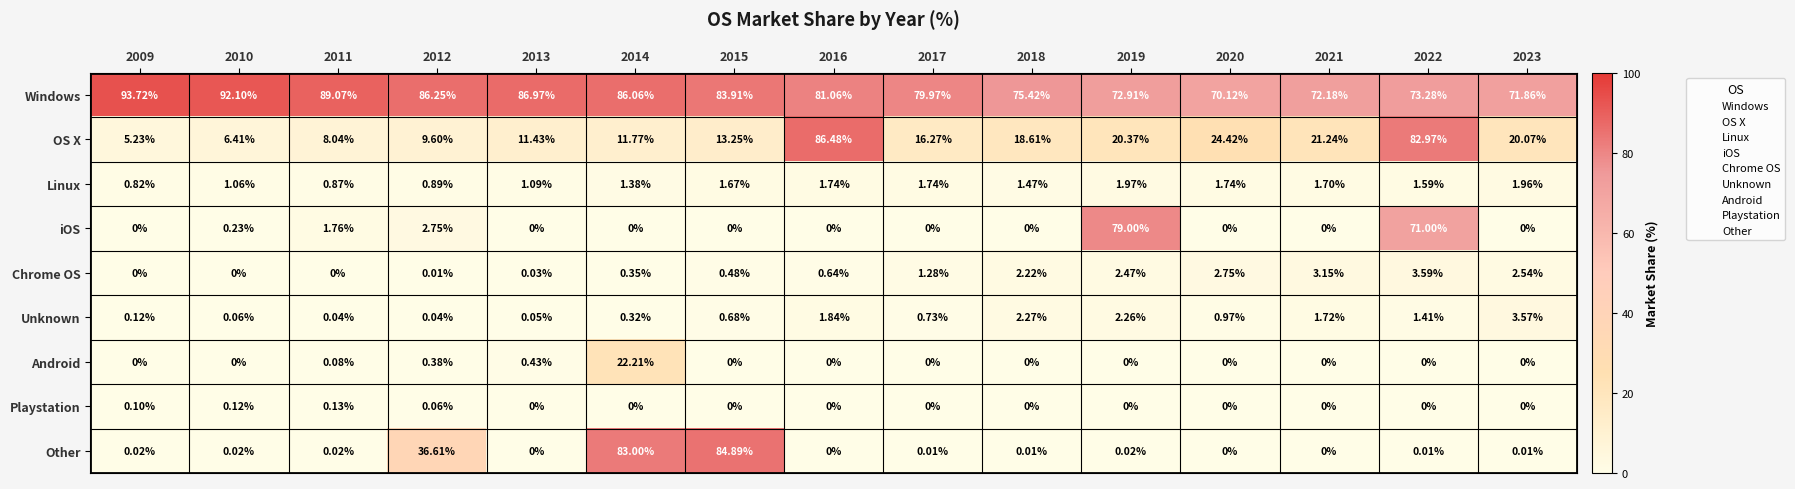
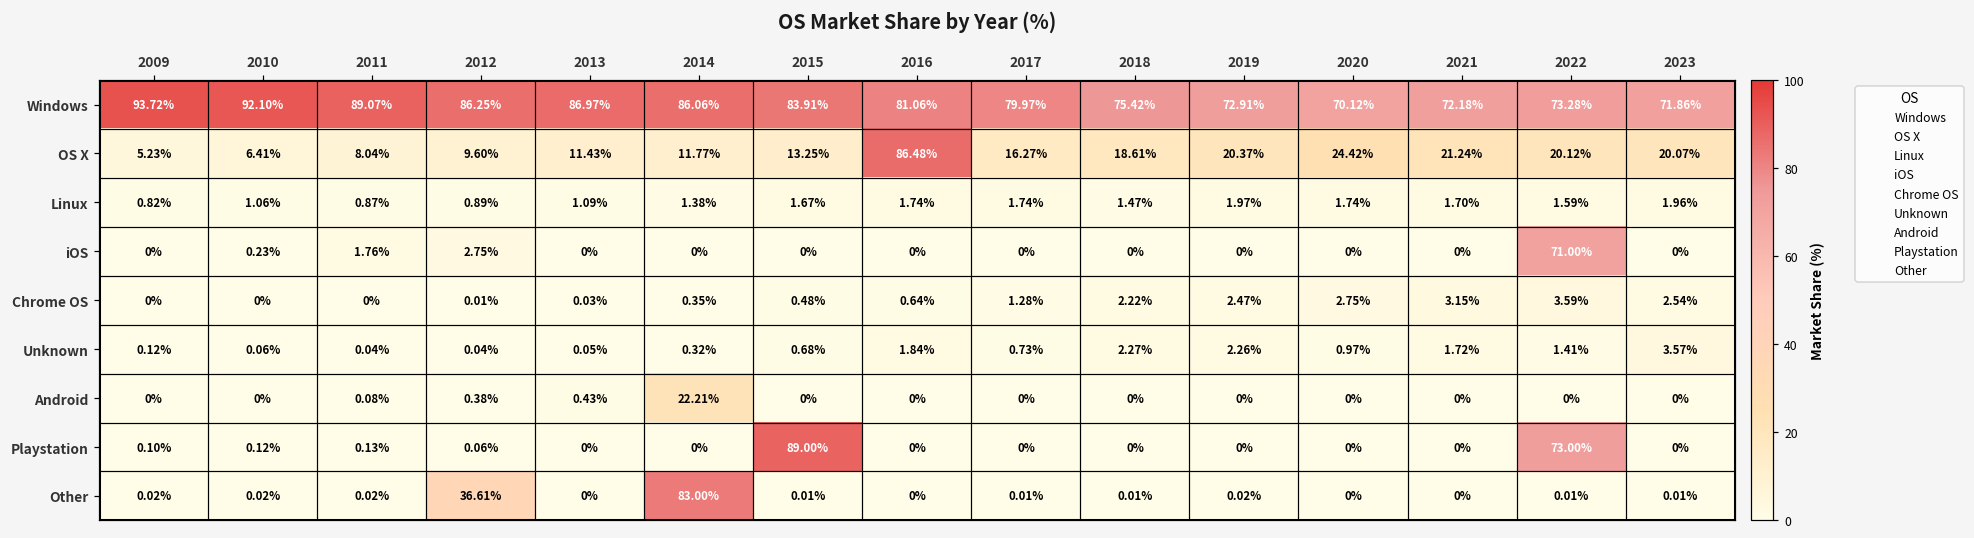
  {
    "Windows": {
      "2009": "93.72%",
      "2010": "92.10%",
      "2011": "89.07%",
      "2012": "86.25%",
      "2013": "86.97%",
      "2014": "86.06%",
      "2015": "83.91%",
      "2016": "81.06%",
      "2017": "79.97%",
      "2018": "75.42%",
      "2019": "72.91%",
      "2020": "70.12%",
      "2021": "72.18%",
      "2022": "73.28%",
      "2023": "71.86%"
    },
    "OS X": {
      "2009": "5.23%",
      "2010": "6.41%",
      "2011": "8.04%",
      "2012": "9.60%",
      "2013": "11.43%",
      "2014": "11.77%",
      "2015": "13.25%",
      "2016": "86.48%",
      "2017": "16.27%",
      "2018": "18.61%",
      "2019": "20.37%",
      "2020": "24.42%",
      "2021": "21.24%",
-     "2022": "82.97%",
+     "2022": "20.12%",
      "2023": "20.07%"
    },
    "Linux": {
      "2009": "0.82%",
      "2010": "1.06%",
      "2011": "0.87%",
      "2012": "0.89%",
      "2013": "1.09%",
      "2014": "1.38%",
      "2015": "1.67%",
      "2016": "1.74%",
      "2017": "1.74%",
      "2018": "1.47%",
      "2019": "1.97%",
      "2020": "1.74%",
      "2021": "1.70%",
      "2022": "1.59%",
      "2023": "1.96%"
    },
    "iOS": {
      "2009": "0%",
      "2010": "0.23%",
      "2011": "1.76%",
      "2012": "2.75%",
      "2013": "0%",
      "2014": "0%",
      "2015": "0%",
      "2016": "0%",
      "2017": "0%",
      "2018": "0%",
-     "2019": "79.00%",
+     "2019": "0%",
      "2020": "0%",
      "2021": "0%",
      "2022": "71.00%",
      "2023": "0%"
    },
    "Chrome OS": {
      "2009": "0%",
      "2010": "0%",
      "2011": "0%",
      "2012": "0.01%",
      "2013": "0.03%",
      "2014": "0.35%",
      "2015": "0.48%",
      "2016": "0.64%",
      "2017": "1.28%",
      "2018": "2.22%",
      "2019": "2.47%",
      "2020": "2.75%",
      "2021": "3.15%",
      "2022": "3.59%",
      "2023": "2.54%"
    },
    "Unknown": {
      "2009": "0.12%",
      "2010": "0.06%",
      "2011": "0.04%",
      "2012": "0.04%",
      "2013": "0.05%",
      "2014": "0.32%",
      "2015": "0.68%",
      "2016": "1.84%",
      "2017": "0.73%",
      "2018": "2.27%",
      "2019": "2.26%",
      "2020": "0.97%",
      "2021": "1.72%",
      "2022": "1.41%",
      "2023": "3.57%"
    },
    "Android": {
      "2009": "0%",
      "2010": "0%",
      "2011": "0.08%",
      "2012": "0.38%",
      "2013": "0.43%",
      "2014": "22.21%",
      "2015": "0%",
      "2016": "0%",
      "2017": "0%",
      "2018": "0%",
      "2019": "0%",
      "2020": "0%",
      "2021": "0%",
      "2022": "0%",
      "2023": "0%"
    },
    "Playstation": {
      "2009": "0.10%",
      "2010": "0.12%",
      "2011": "0.13%",
      "2012": "0.06%",
      "2013": "0%",
      "2014": "0%",
-     "2015": "0%",
+     "2015": "89.00%",
      "2016": "0%",
      "2017": "0%",
      "2018": "0%",
      "2019": "0%",
      "2020": "0%",
      "2021": "0%",
-     "2022": "0%",
+     "2022": "73.00%",
      "2023": "0%"
    },
    "Other": {
      "2009": "0.02%",
      "2010": "0.02%",
      "2011": "0.02%",
      "2012": "36.61%",
      "2013": "0%",
      "2014": "83.00%",
-     "2015": "84.89%",
+     "2015": "0.01%",
      "2016": "0%",
      "2017": "0.01%",
      "2018": "0.01%",
      "2019": "0.02%",
      "2020": "0%",
      "2021": "0%",
      "2022": "0.01%",
      "2023": "0.01%"
    }
  }
